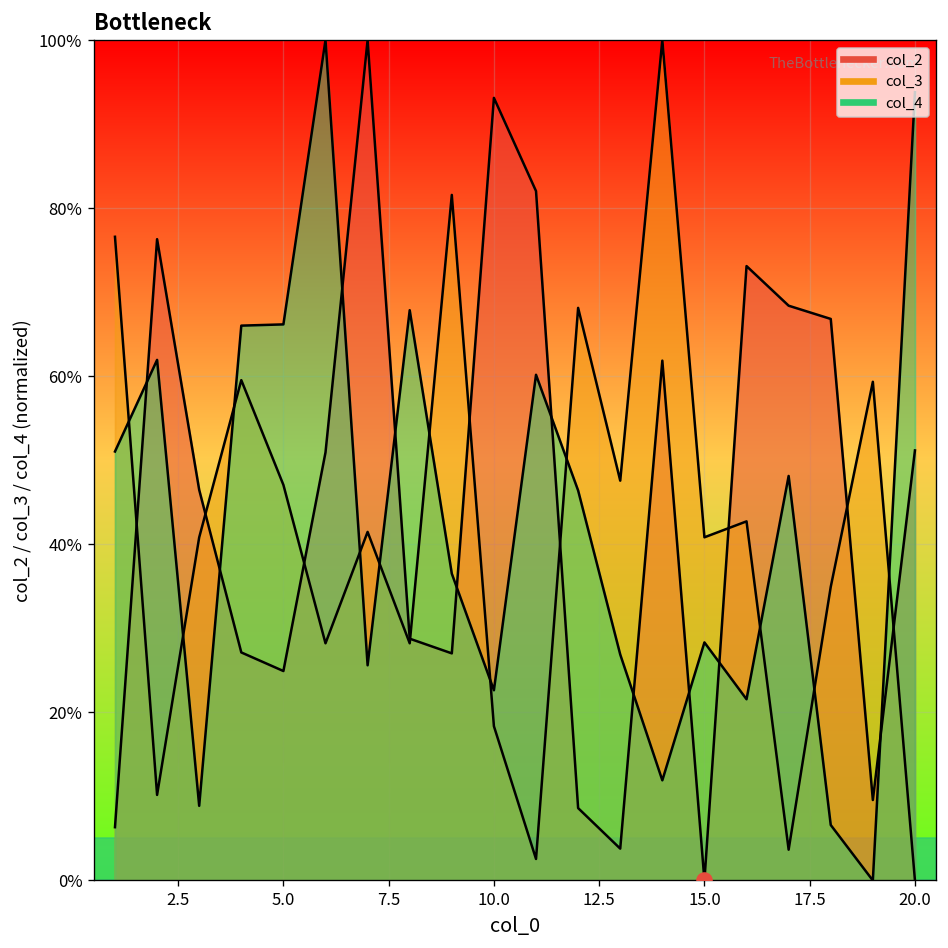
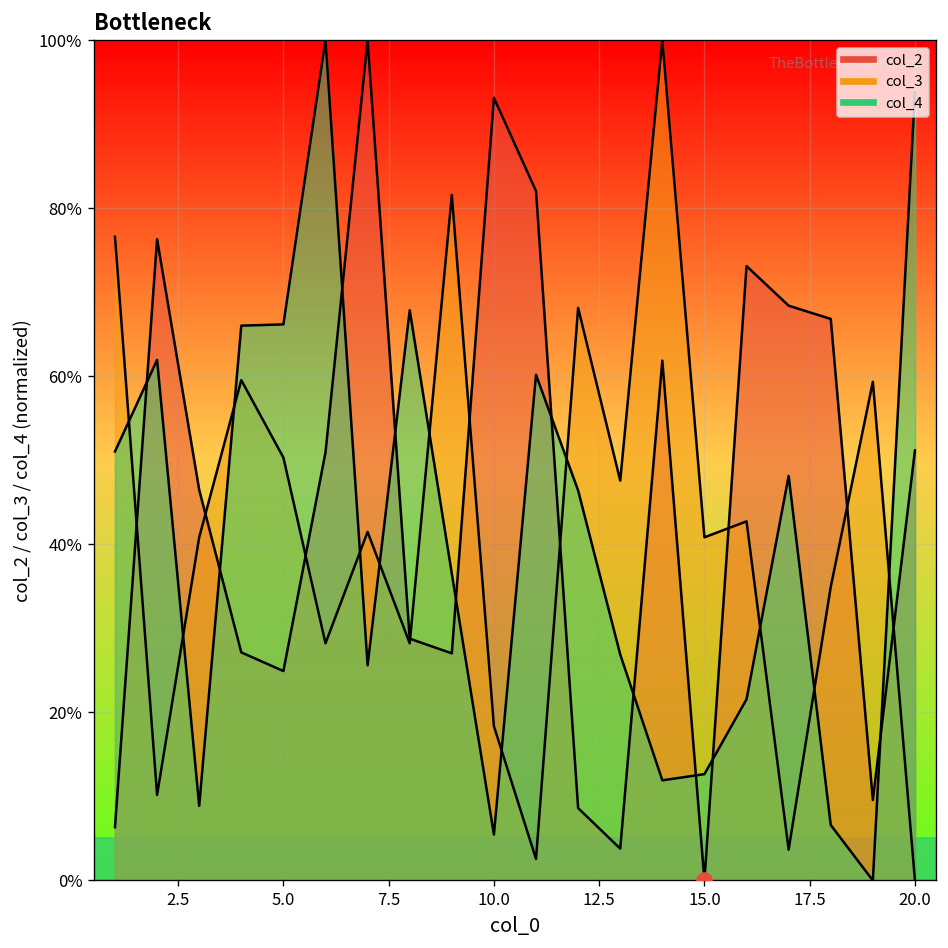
  {
    "col_3": {
-     "5.0": "47%",
+     "5.0": "50%",
      "10.0": "18%",
      "15.0": "41%"
    },
    "col_4": {
      "5.0": "66%",
-     "10.0": "23%",
-     "15.0": "28%"
+     "10.0": "5%",
+     "15.0": "13%"
    }
  }
